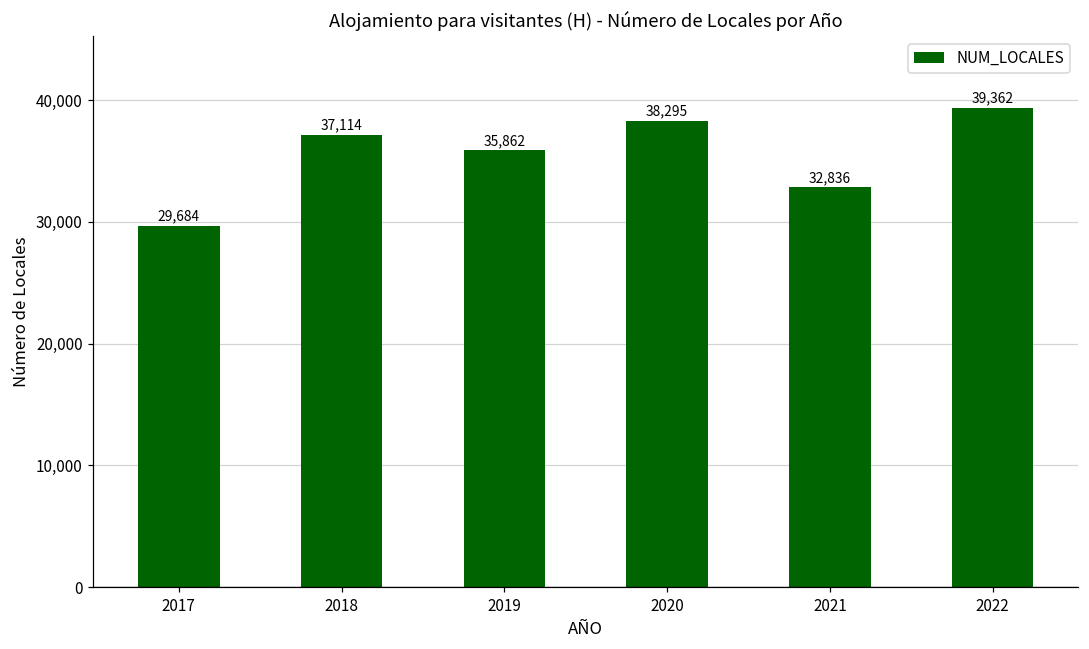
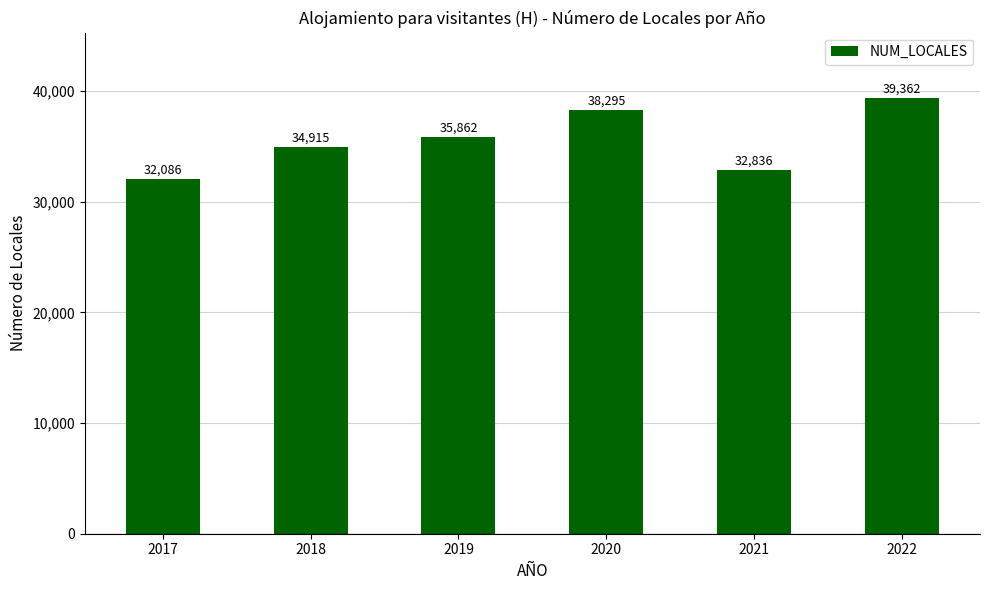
  {
-   "2017": "29,684",
-   "2018": "37,114",
+   "2017": "32,086",
+   "2018": "34,915",
    "2019": "35,862",
    "2020": "38,295",
    "2021": "32,836",
    "2022": "39,362"
  }
